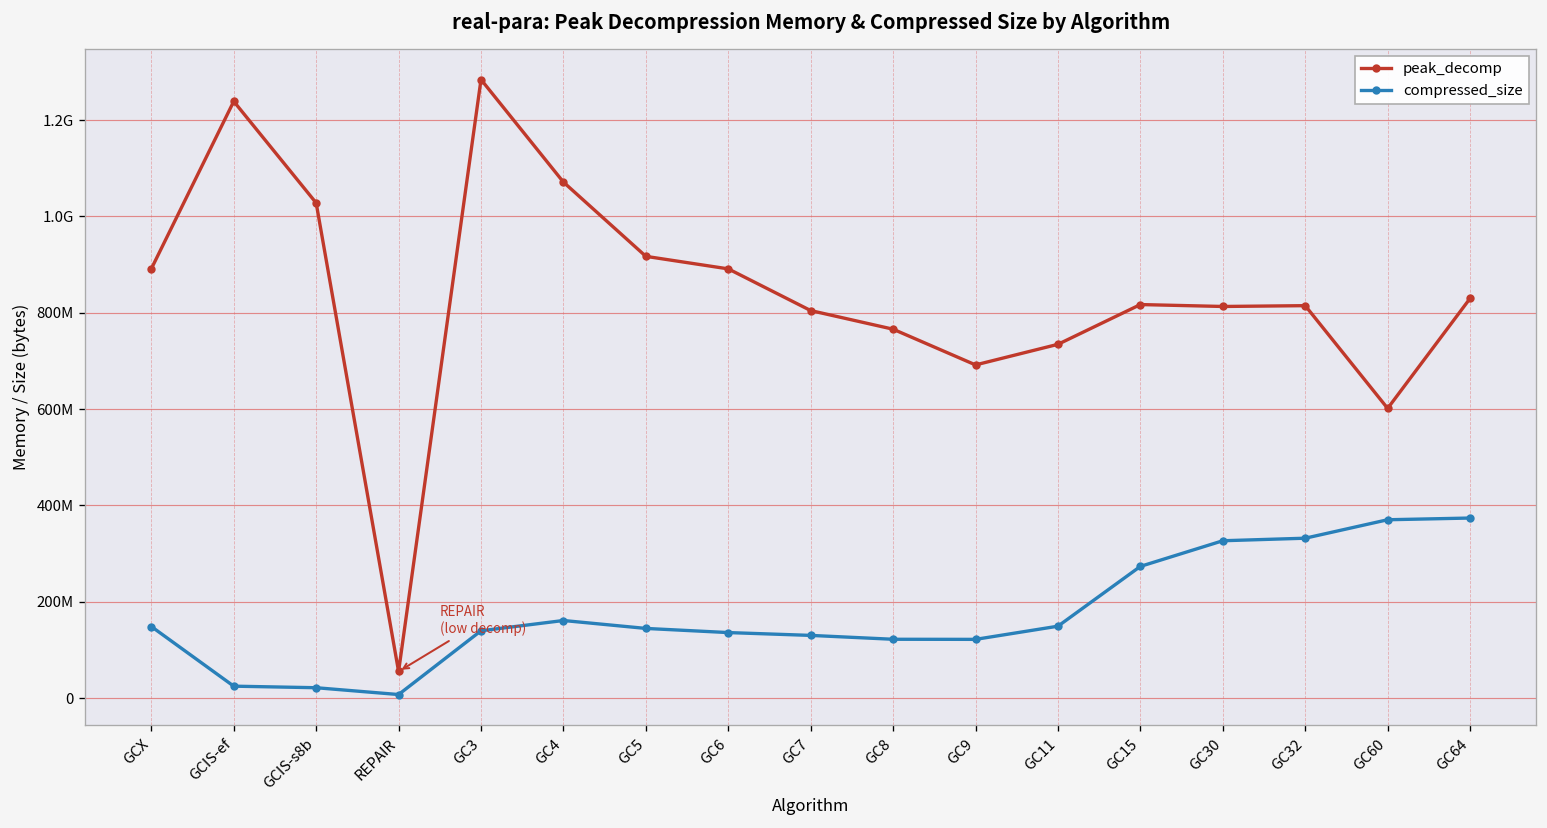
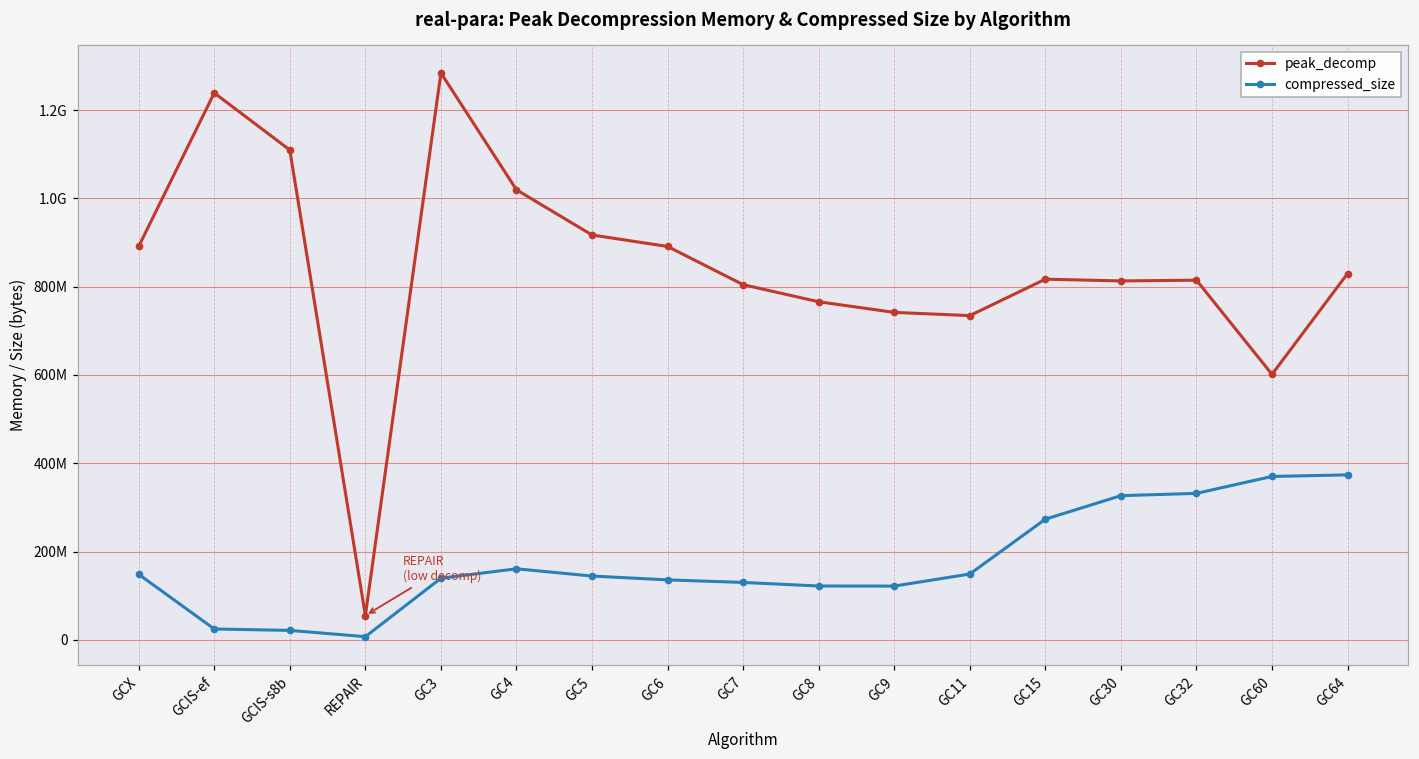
  {
    "peak_decomp": {
      "GCX": 890000000,
      "GCIS-ef": 1240000000,
-     "GCIS-s8b": 1030000000,
+     "GCIS-s8b": 1110000000,
      "REPAIR": 60000000,
      "GC3": 1280000000,
-     "GC4": 1070000000,
+     "GC4": 1020000000,
      "GC5": 920000000,
      "GC6": 890000000,
      "GC7": 800000000,
      "GC8": 770000000,
-     "GC9": 690000000,
+     "GC9": 740000000,
      "GC11": 730000000,
      "GC15": 820000000,
      "GC30": 810000000,
      "GC32": 810000000,
      "GC60": 600000000,
      "GC64": 830000000
    },
    "compressed_size": {
      "GCX": 150000000,
      "GCIS-ef": 20000000,
      "GCIS-s8b": 20000000,
      "REPAIR": 10000000,
      "GC3": 140000000,
      "GC4": 160000000,
      "GC5": 140000000,
      "GC6": 140000000,
      "GC7": 130000000,
      "GC8": 120000000,
      "GC9": 120000000,
      "GC11": 150000000,
      "GC15": 270000000,
      "GC30": 330000000,
      "GC32": 330000000,
      "GC60": 370000000,
      "GC64": 370000000
    }
  }
